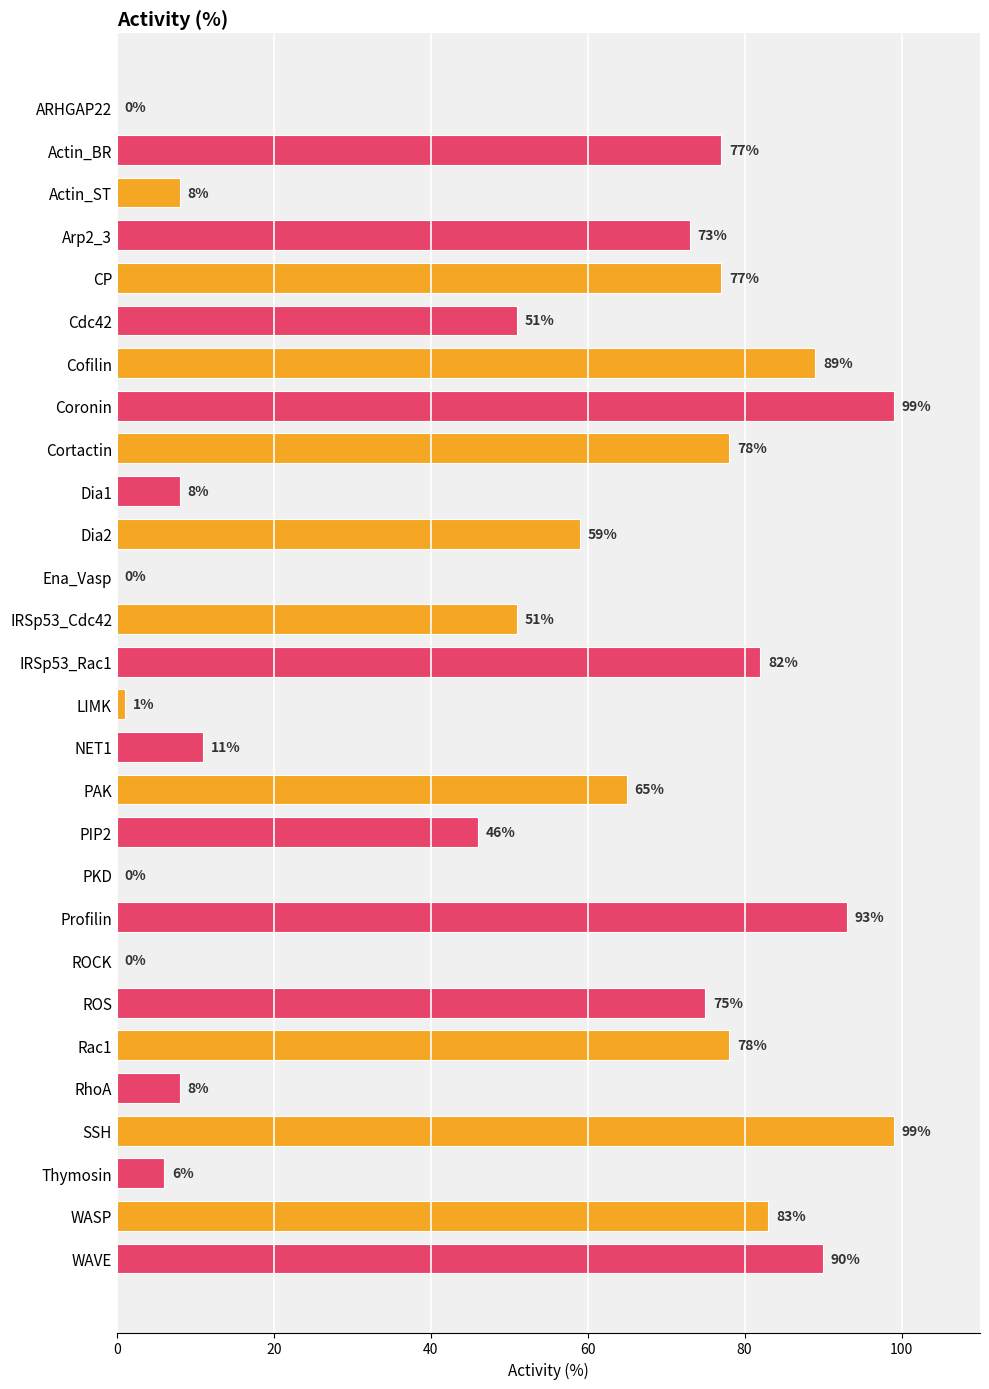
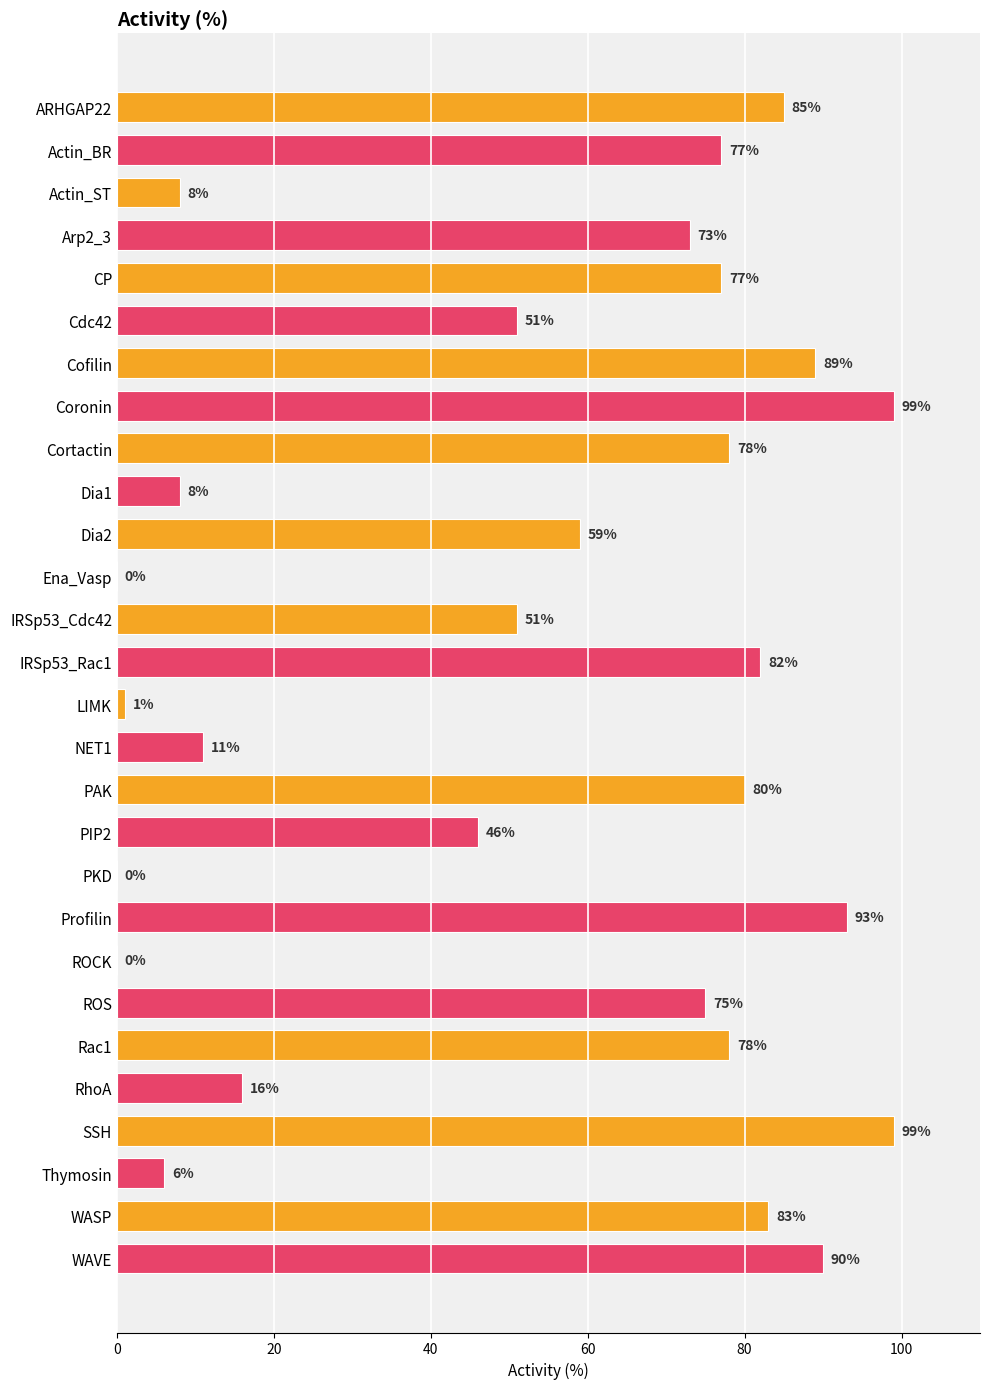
  {
-   "ARHGAP22": "0%",
+   "ARHGAP22": "85%",
    "Actin_BR": "77%",
    "Actin_ST": "8%",
    "Arp2_3": "73%",
    "CP": "77%",
    "Cdc42": "51%",
    "Cofilin": "89%",
    "Coronin": "99%",
    "Cortactin": "78%",
    "Dia1": "8%",
    "Dia2": "59%",
    "Ena_Vasp": "0%",
    "IRSp53_Cdc42": "51%",
    "IRSp53_Rac1": "82%",
    "LIMK": "1%",
    "NET1": "11%",
-   "PAK": "65%",
+   "PAK": "80%",
    "PIP2": "46%",
    "PKD": "0%",
    "Profilin": "93%",
    "ROCK": "0%",
    "ROS": "75%",
    "Rac1": "78%",
-   "RhoA": "8%",
+   "RhoA": "16%",
    "SSH": "99%",
    "Thymosin": "6%",
    "WASP": "83%",
    "WAVE": "90%"
  }
